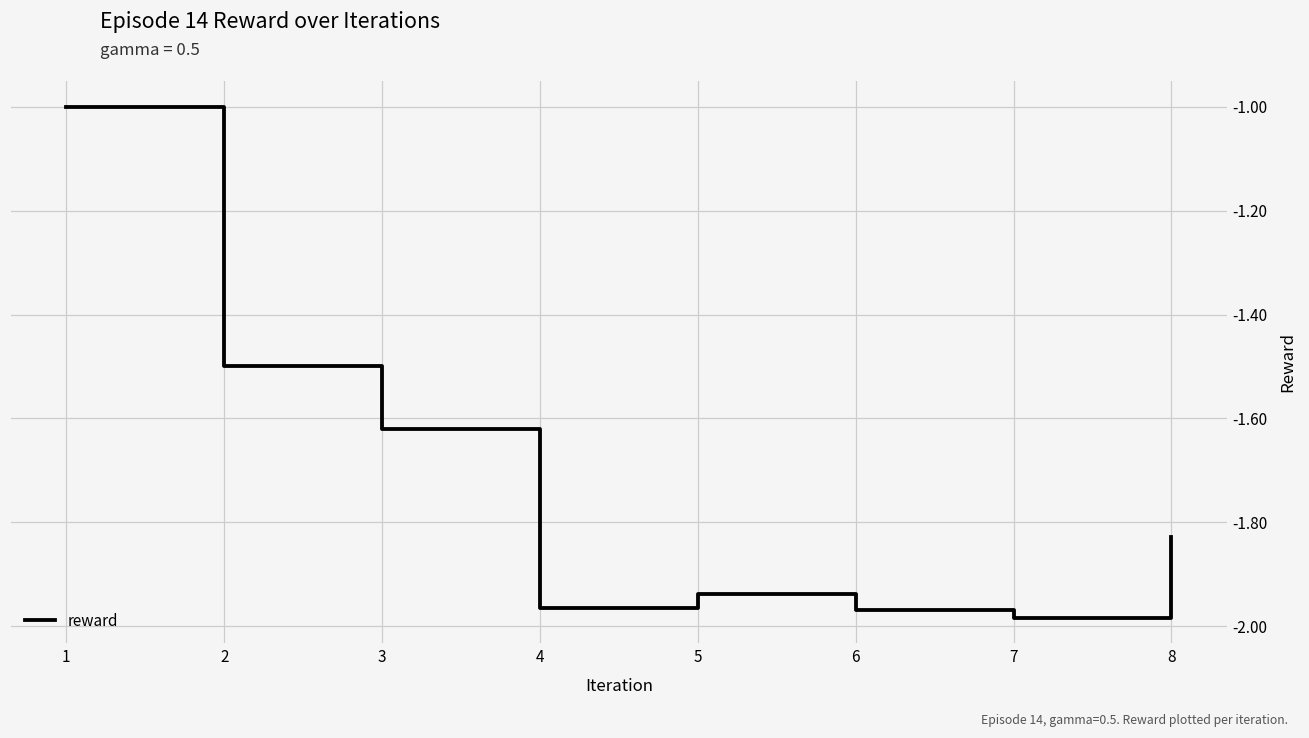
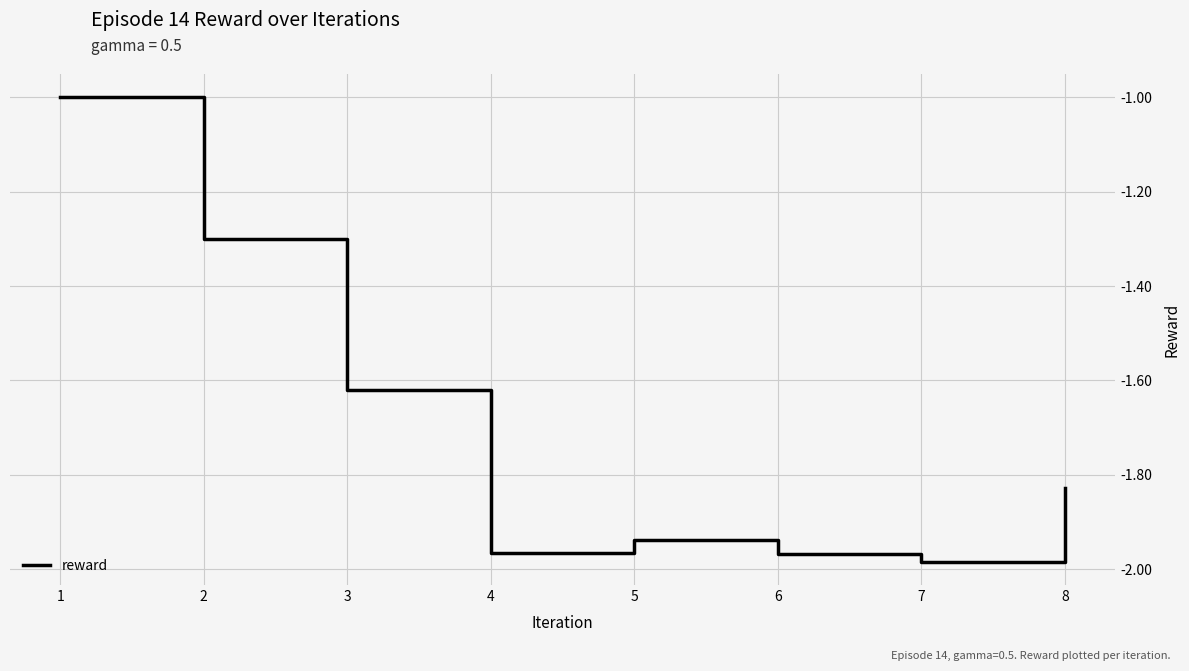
  {
    "1": -1.0,
-   "2": -1.5,
+   "2": -1.3,
    "3": -1.62,
    "4": -1.97,
    "5": -1.94,
    "6": -1.97,
    "7": -1.98,
    "8": -1.83
  }
